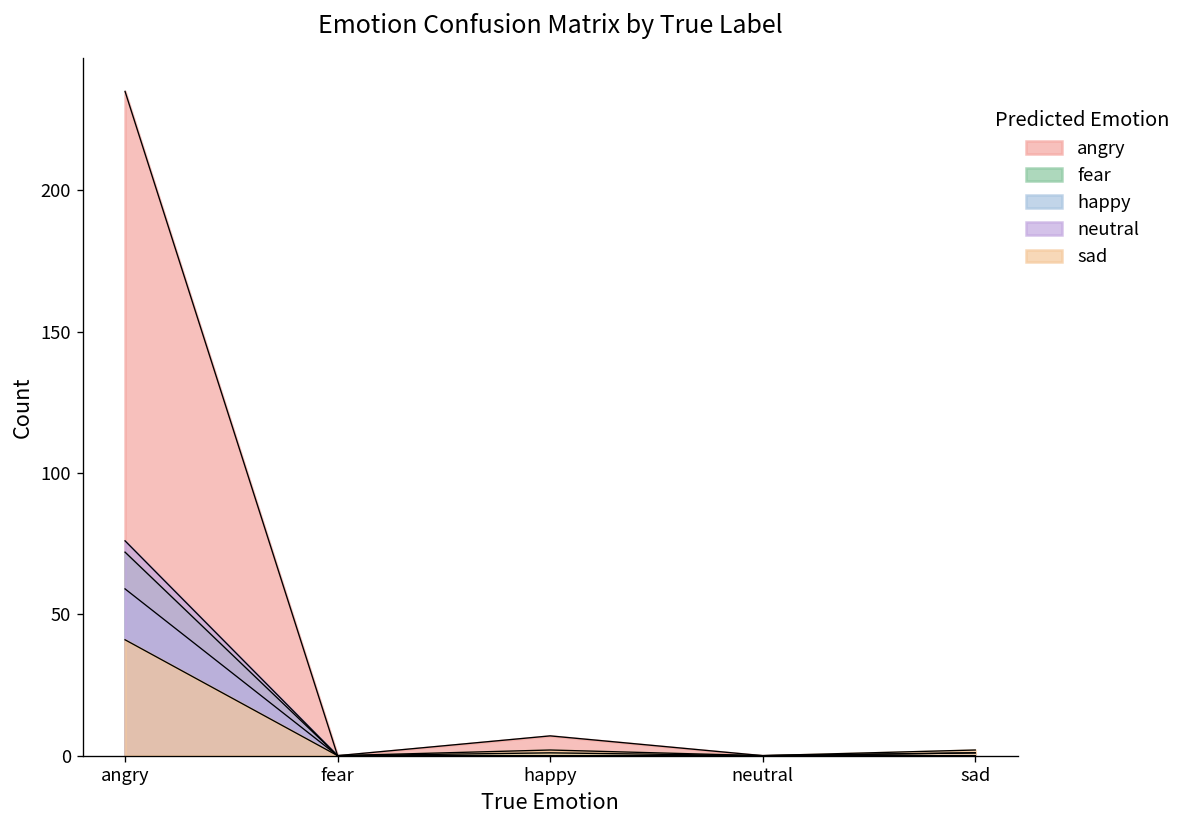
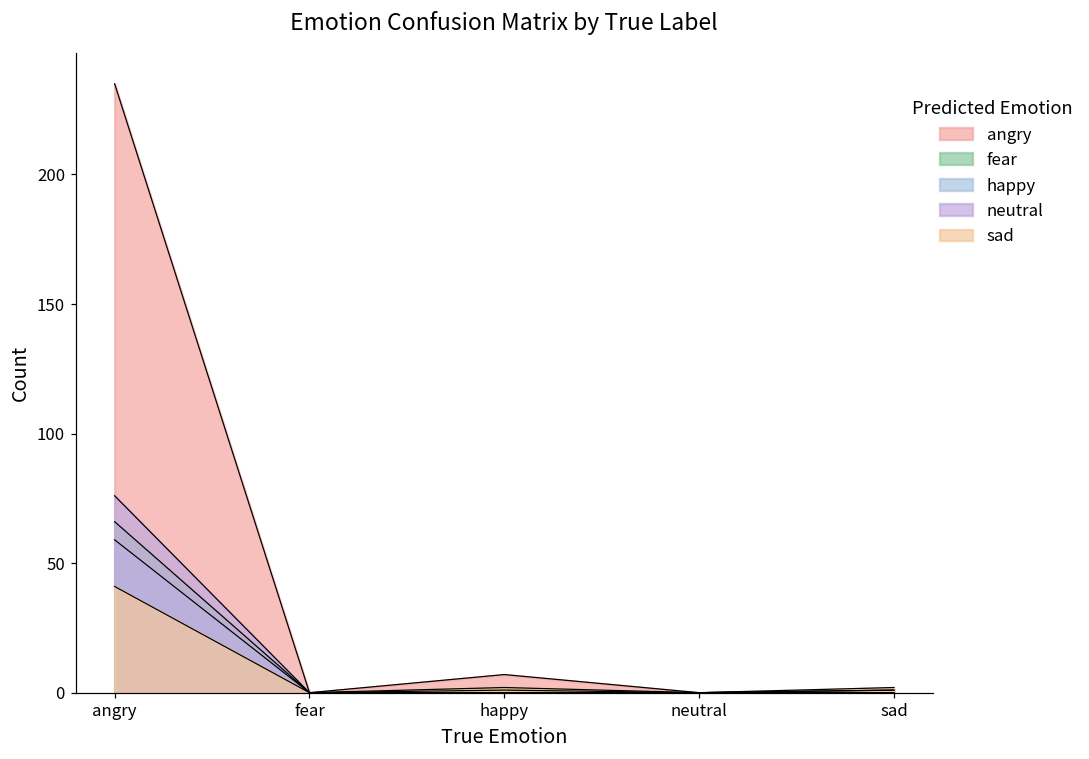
  {
    "fear": {
-     "angry": 72
+     "angry": 66
    }
  }
